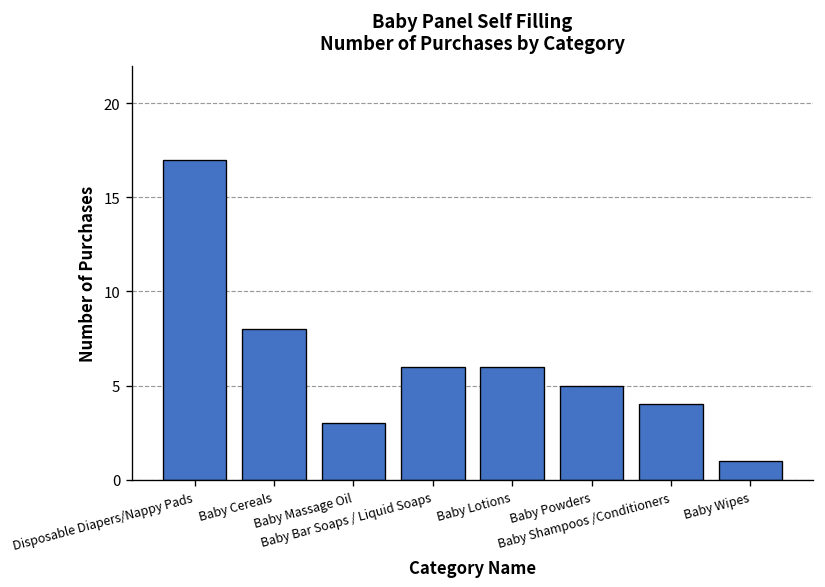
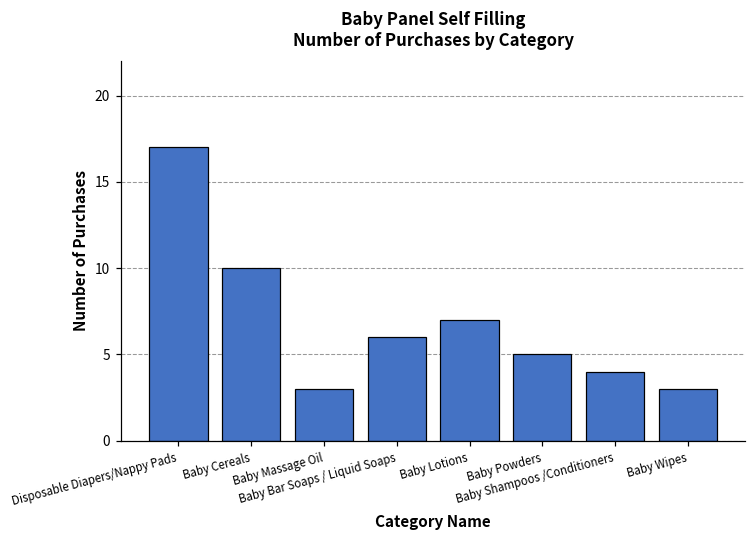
  {
    "Disposable Diapers/Nappy Pads": 17,
-   "Baby Cereals": 8,
+   "Baby Cereals": 10,
    "Baby Massage Oil": 3,
    "Baby Bar Soaps / Liquid Soaps": 6,
-   "Baby Lotions": 6,
+   "Baby Lotions": 7,
    "Baby Powders": 5,
    "Baby Shampoos /Conditioners": 4,
-   "Baby Wipes": 1
+   "Baby Wipes": 3
  }
